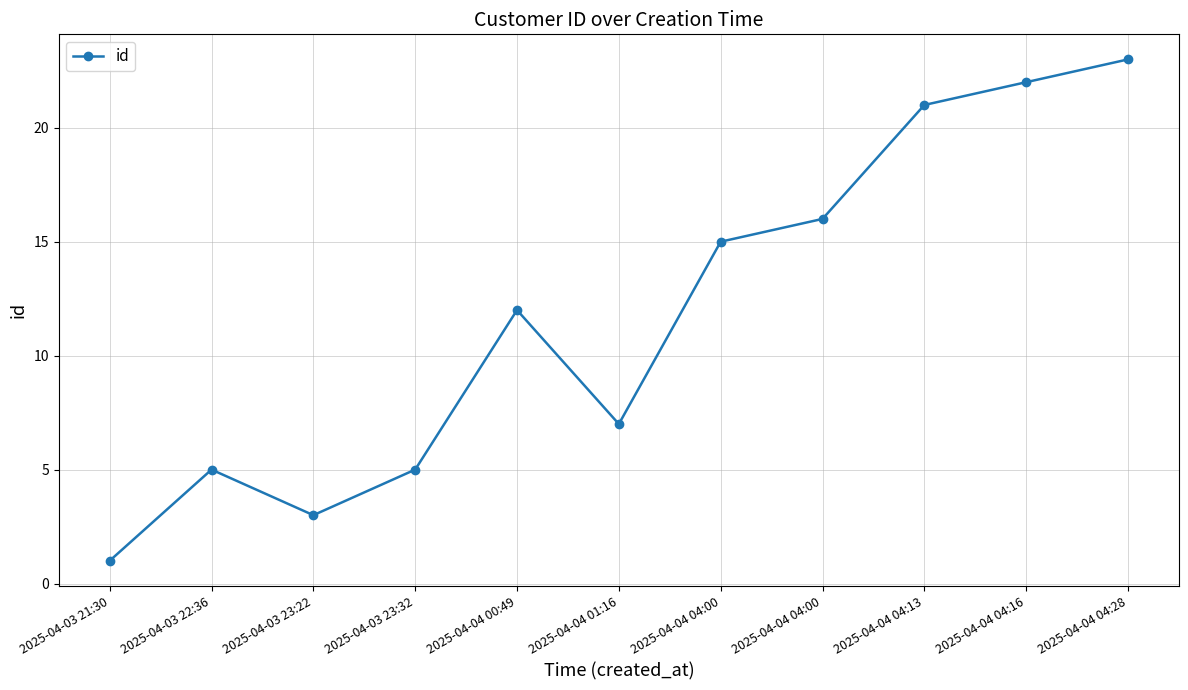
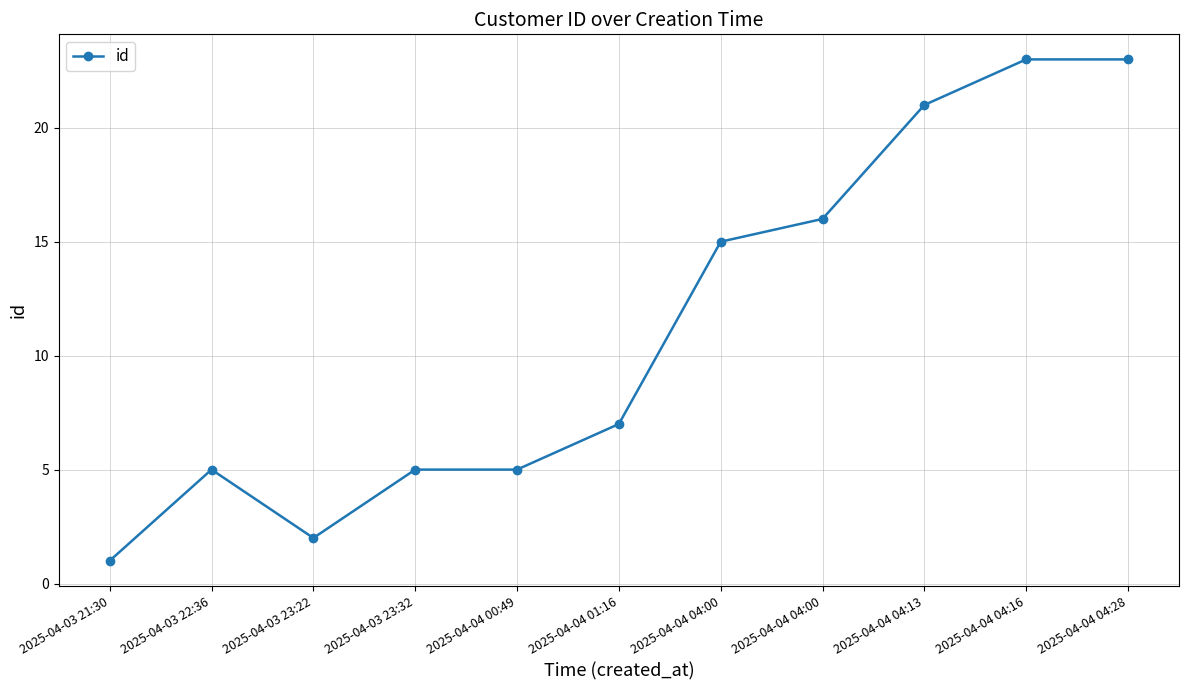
  {
    "2025-04-03 21:30": 1,
    "2025-04-03 22:36": 5,
-   "2025-04-03 23:22": 3,
+   "2025-04-03 23:22": 2,
    "2025-04-03 23:32": 5,
-   "2025-04-04 00:49": 12,
+   "2025-04-04 00:49": 5,
    "2025-04-04 01:16": 7,
    "2025-04-04 04:13": 21,
-   "2025-04-04 04:16": 22,
+   "2025-04-04 04:16": 23,
    "2025-04-04 04:28": 23
  }
